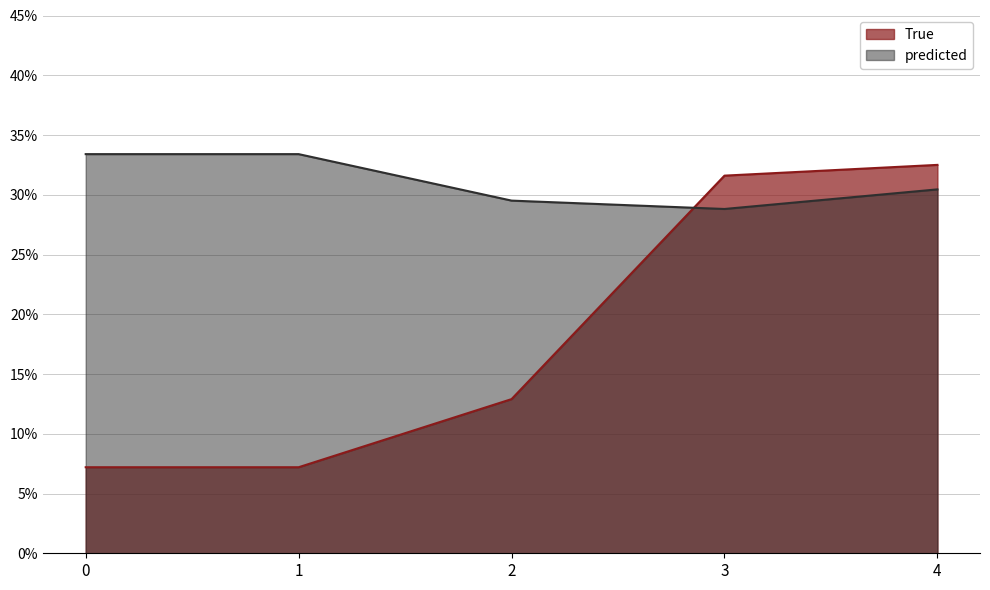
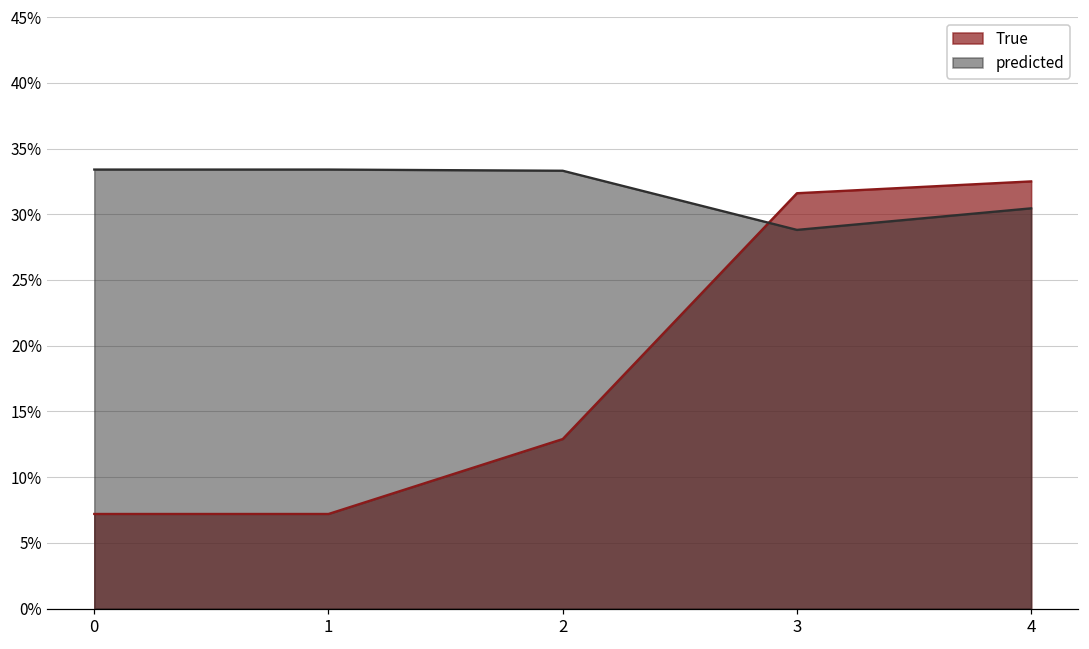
  {
    "True": {
      "0": "7.2%",
      "1": "7.2%",
      "2": "12.9%",
      "3": "31.6%",
      "4": "32.5%"
    },
    "predicted": {
      "0": "33.4%",
      "1": "33.4%",
-     "2": "29.5%",
+     "2": "33.3%",
      "3": "28.8%",
      "4": "30.5%"
    }
  }
